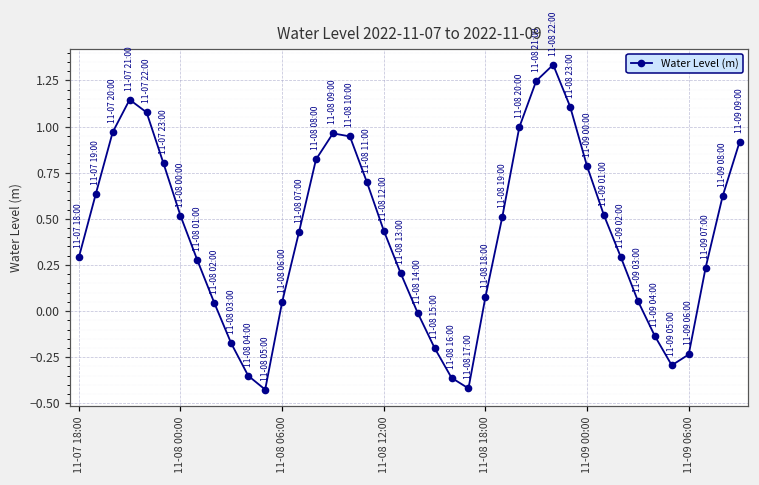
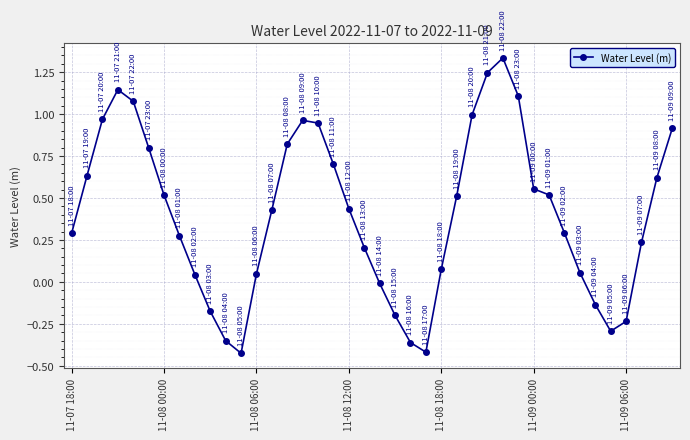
  {
-   "11-09 00:00": 0.78
+   "11-09 00:00": 0.55
  }
